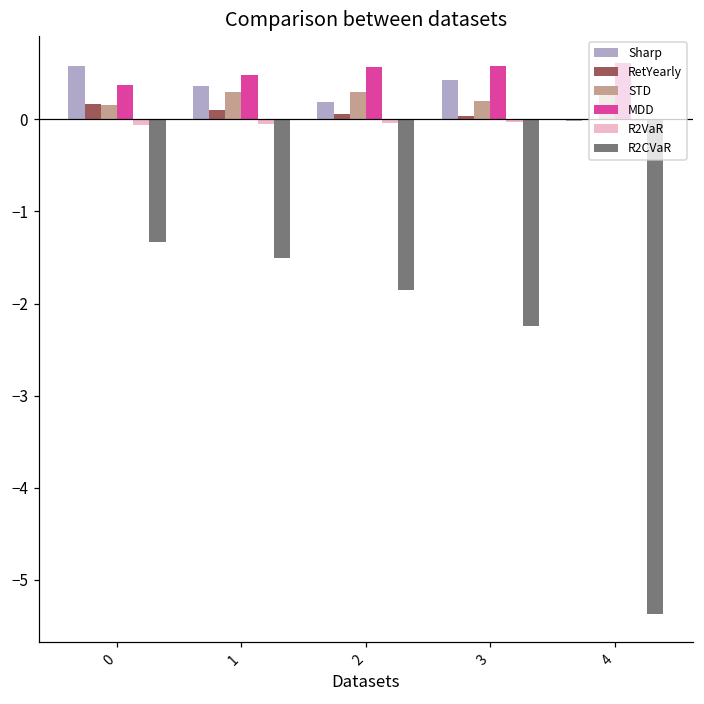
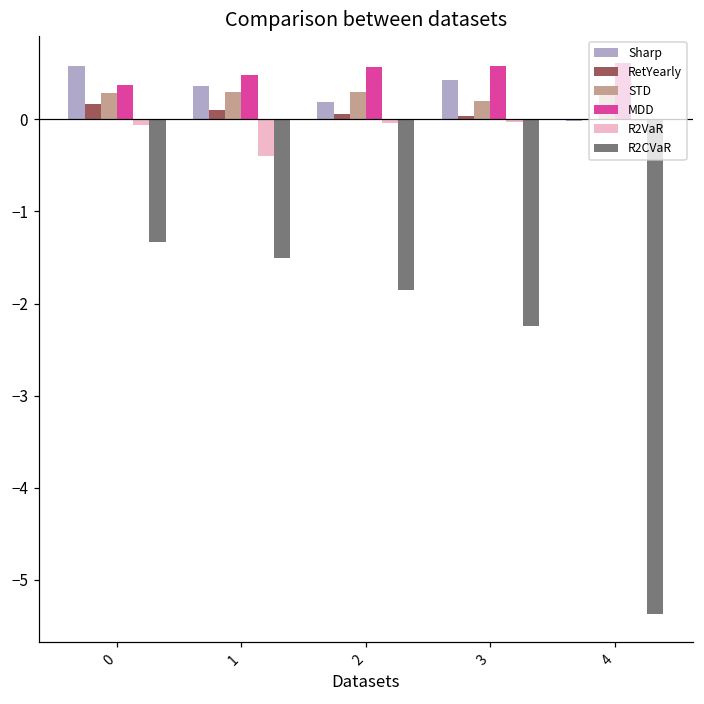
  {
    "Sharp": {
      "0": 0.6,
      "1": 0.4,
      "2": 0.2,
      "3": 0.4
    },
    "STD": {
-     "0": 0.2,
+     "0": 0.3,
      "1": 0.3,
      "2": 0.3,
      "3": 0.2
    },
    "MDD": {
      "0": 0.4,
      "1": 0.5,
      "2": 0.6,
      "3": 0.6
    },
    "R2VaR": {
      "0": -0.1,
-     "1": 0.0,
+     "1": -0.4,
      "2": 0.0
    }
  }
